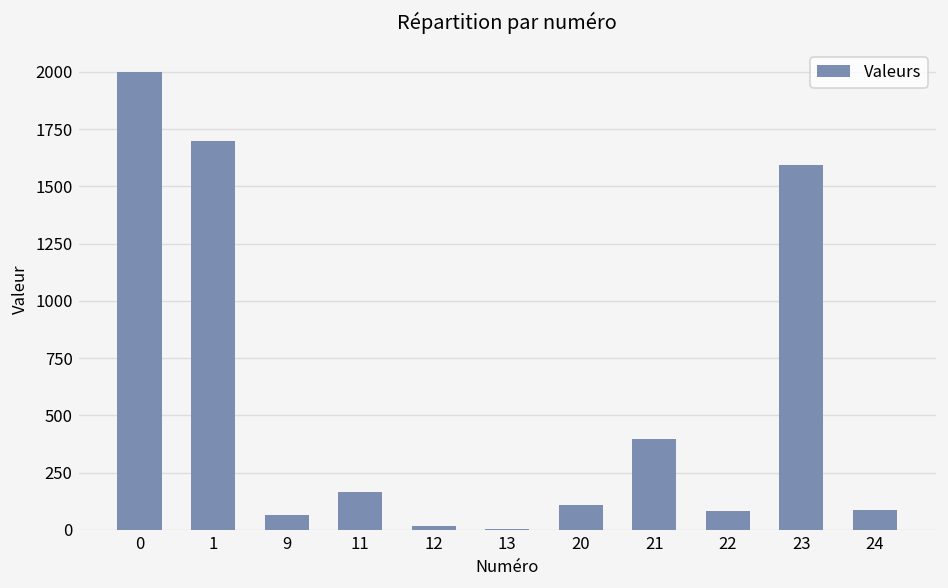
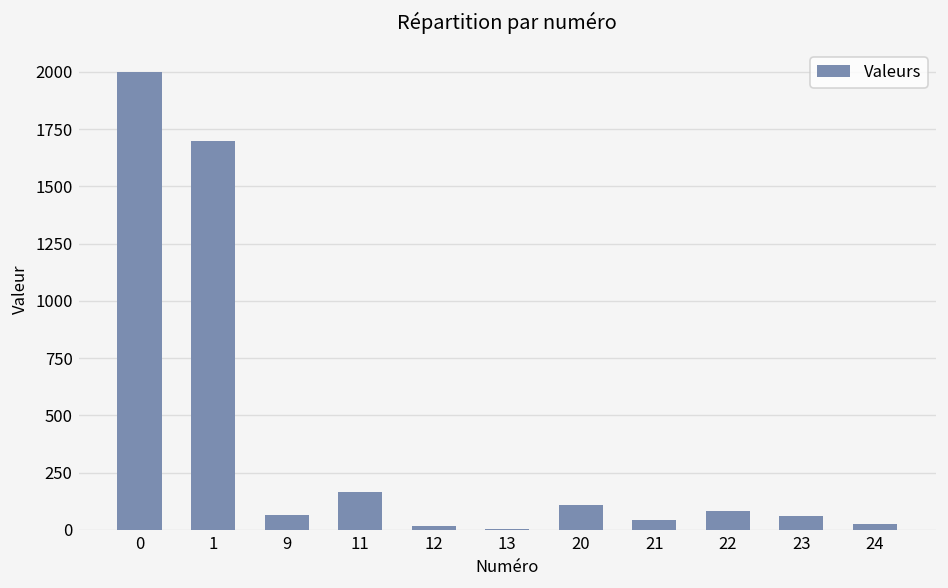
  {
    "0": 2000,
    "1": 1700,
    "9": 70,
    "11": 170,
    "12": 20,
    "20": 110,
-   "21": 400,
+   "21": 50,
    "22": 80,
-   "23": 1590,
-   "24": 90
+   "23": 60,
+   "24": 30
  }
